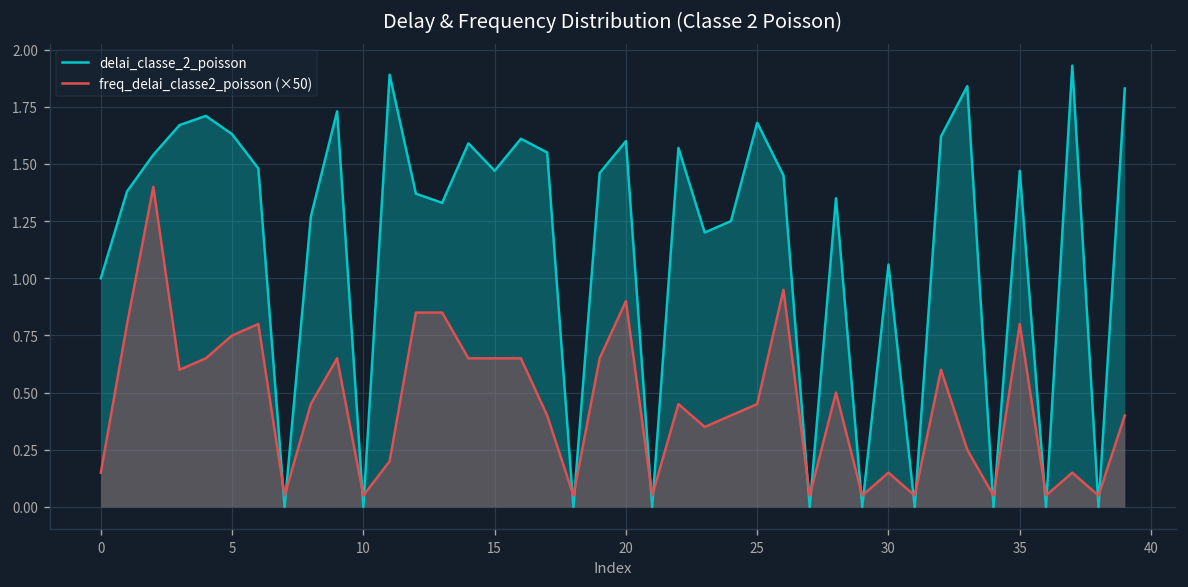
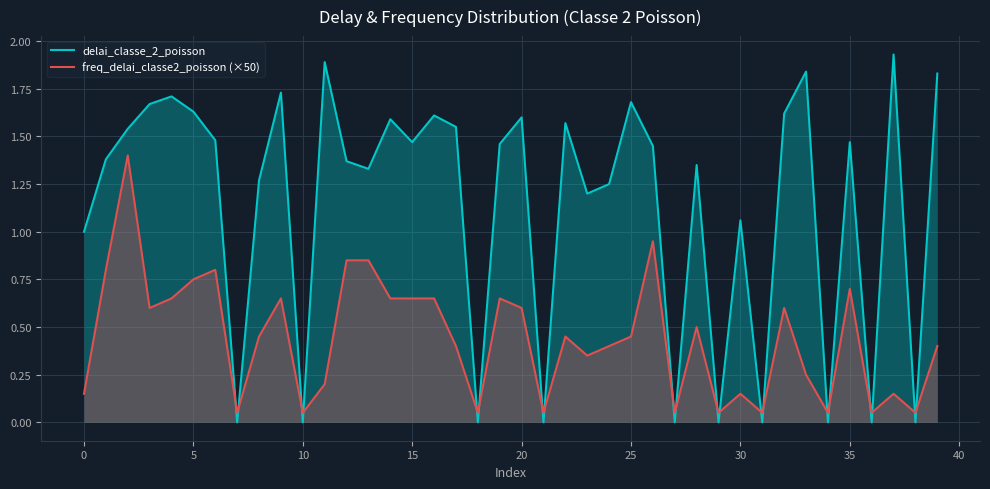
  {
    "delai_classe_2_poisson": {
      "0": 1.00,
      "5": 1.63,
      "10": 0.00,
      "15": 1.47,
      "20": 1.60,
      "25": 1.68,
      "30": 1.06,
      "35": 1.47
    },
    "freq_delai_classe2_poisson (×50)": {
      "0": 0.15,
      "5": 0.75,
      "10": 0.05,
      "15": 0.65,
-     "20": 0.90,
+     "20": 0.60,
      "25": 0.45,
      "30": 0.15,
-     "35": 0.80
+     "35": 0.70
    }
  }
